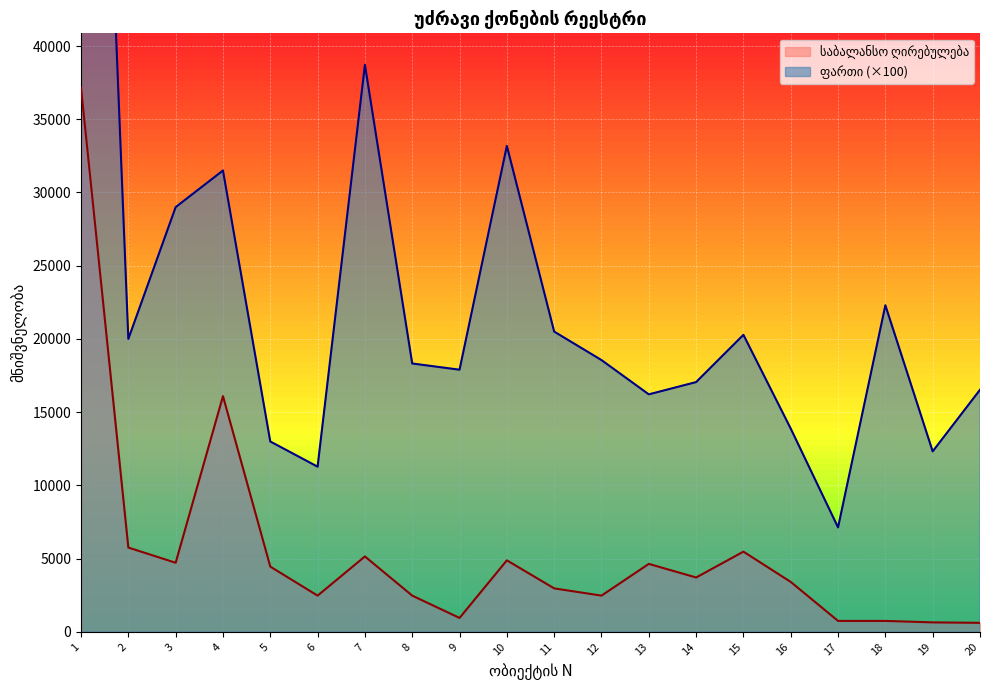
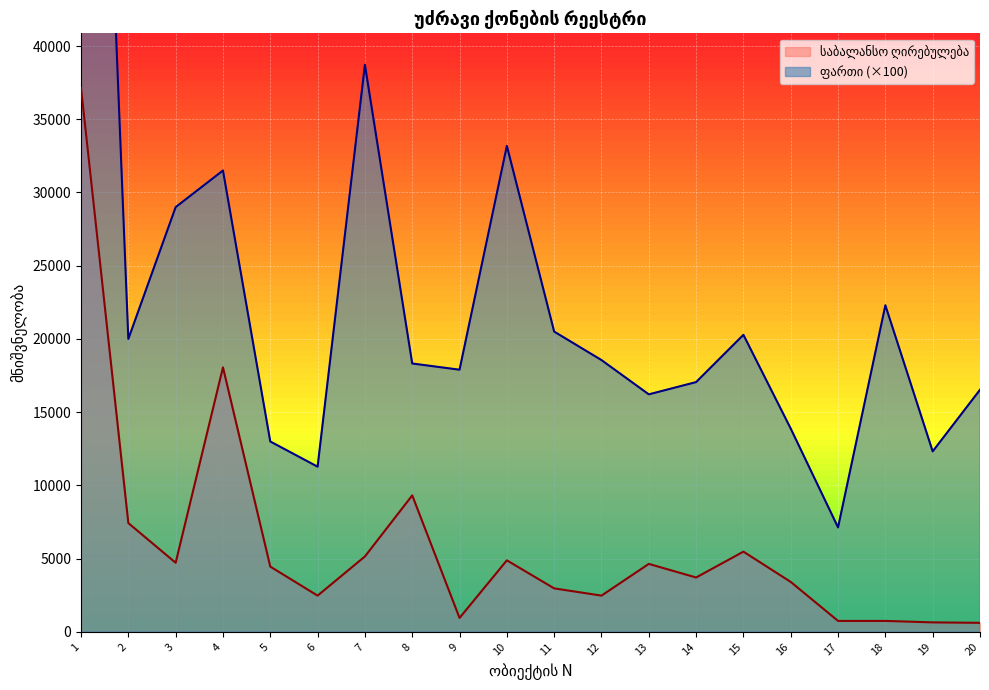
  {
    "საბალანსო ღირებულება": {
      "1": 37100,
-     "2": 5800,
+     "2": 7400,
      "3": 4700,
-     "4": 16100,
+     "4": 18100,
      "5": 4500,
      "6": 2500,
      "7": 5200,
-     "8": 2500,
+     "8": 9300,
      "9": 1000,
      "10": 4900,
      "11": 3000,
      "12": 2500,
      "13": 4600,
      "14": 3700,
      "15": 5500,
      "16": 3400,
      "17": 800,
      "18": 800,
      "19": 700,
      "20": 600
    },
    "ფართი (×100)": {
      "2": 20000,
      "3": 29000,
      "4": 31500,
      "5": 13000,
      "6": 11300,
      "7": 38700,
      "8": 18300,
      "9": 17900,
      "10": 33200,
      "11": 20500,
      "12": 18600,
      "13": 16200,
      "14": 17100,
      "15": 20300,
      "16": 13900,
      "17": 7100,
      "18": 22300,
      "19": 12300,
      "20": 16500
    }
  }
